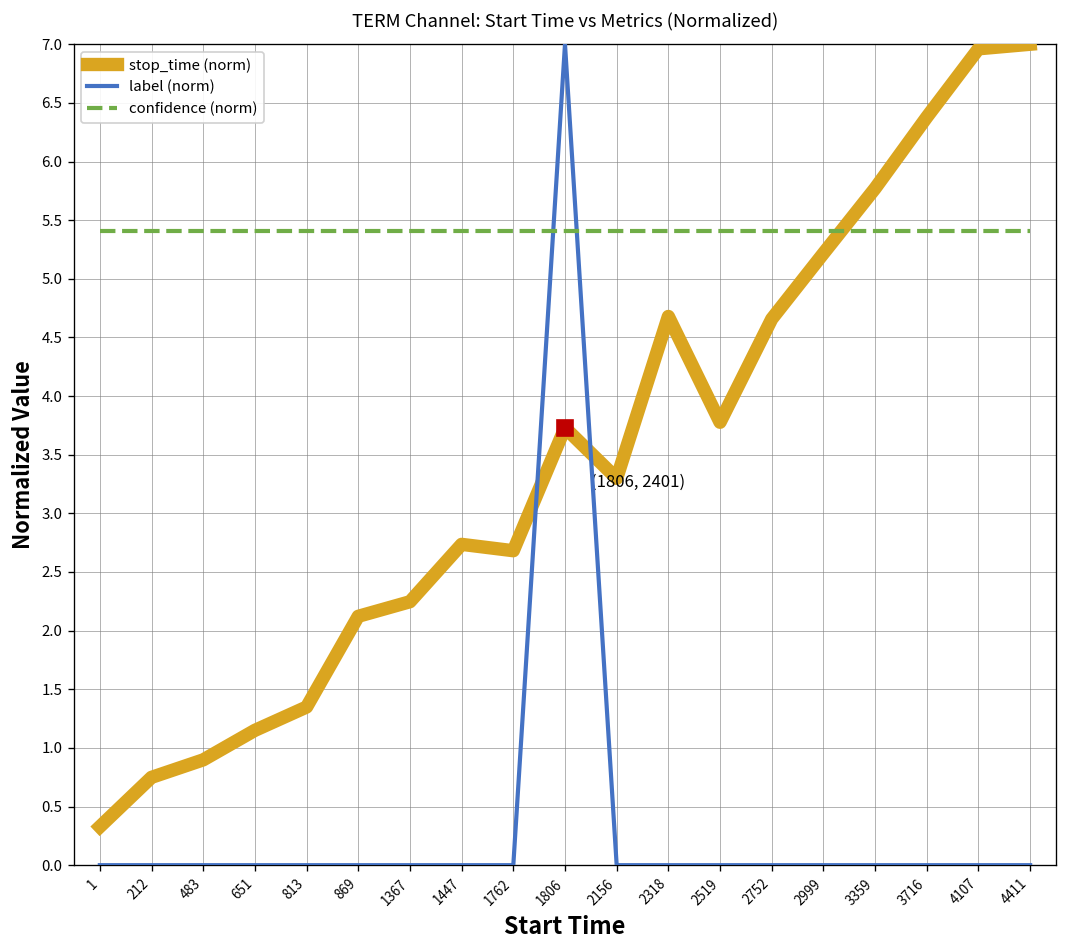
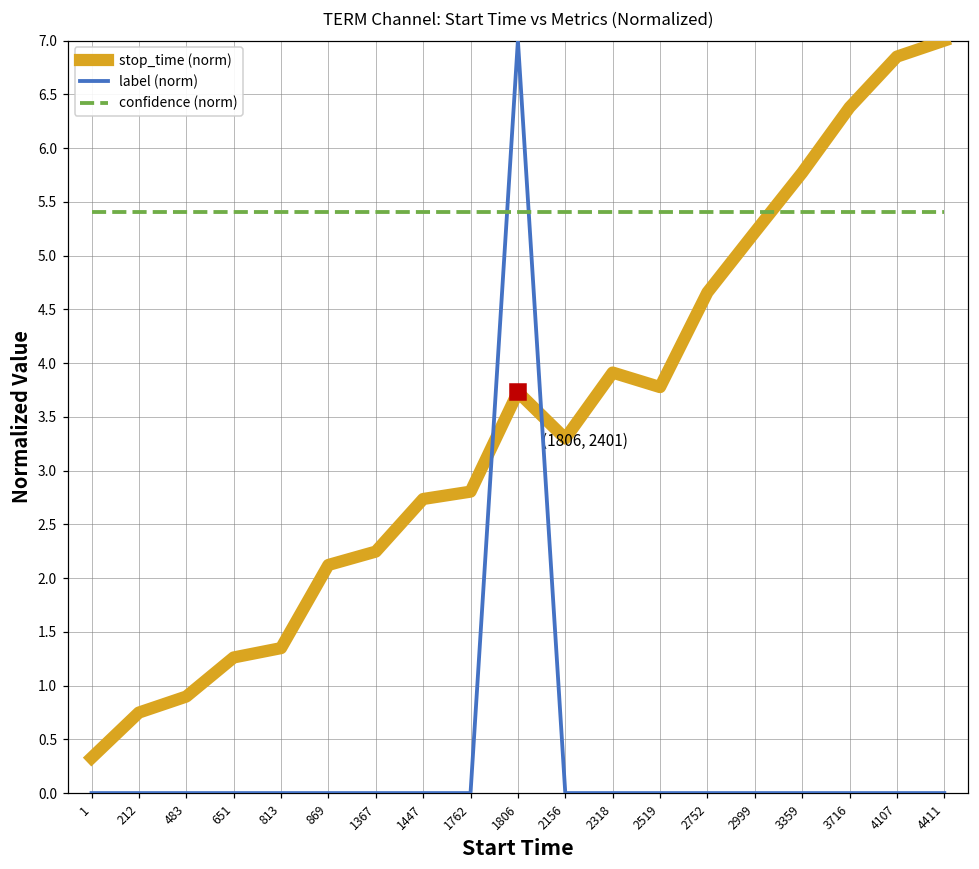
  {
    "stop_time (norm)": {
      "1": 0.3,
      "212": 0.7,
      "483": 0.9,
-     "651": 1.1,
+     "651": 1.3,
      "813": 1.3,
      "869": 2.1,
      "1367": 2.2,
      "1447": 2.7,
-     "1762": 2.7,
-     "2318": 4.7,
+     "1762": 2.8,
+     "2318": 3.9,
      "2519": 3.8,
      "2752": 4.7,
      "2999": 5.2,
      "3359": 5.8,
      "3716": 6.4,
-     "4107": 7.0,
+     "4107": 6.9,
      "4411": 7.0
    },
    "label (norm)": {
      "1": 0.0,
      "212": 0.0,
      "483": 0.0,
      "651": 0.0,
      "813": 0.0,
      "869": 0.0,
      "1367": 0.0,
      "1447": 0.0,
      "1762": 0.0,
      "1806": 7.0,
      "2156": 0.0,
      "2318": 0.0,
      "2519": 0.0,
      "2752": 0.0,
      "2999": 0.0,
      "3359": 0.0,
      "3716": 0.0,
      "4107": 0.0,
      "4411": 0.0
    },
    "confidence (norm)": {
      "1": 5.4,
      "212": 5.4,
      "483": 5.4,
      "651": 5.4,
      "813": 5.4,
      "869": 5.4,
      "1367": 5.4,
      "1447": 5.4,
      "1762": 5.4,
      "1806": 5.4,
      "2156": 5.4,
      "2318": 5.4,
      "2519": 5.4,
      "2752": 5.4,
      "2999": 5.4,
      "3359": 5.4,
      "3716": 5.4,
      "4107": 5.4,
      "4411": 5.4
    }
  }
